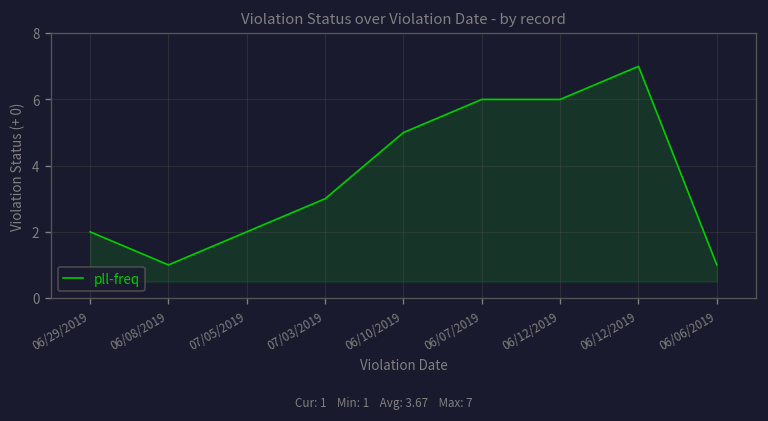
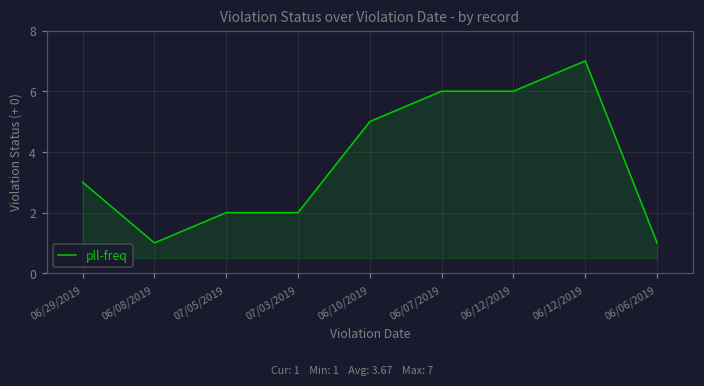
  {
-   "06/29/2019": 2,
+   "06/29/2019": 3,
    "06/08/2019": 1,
    "07/05/2019": 2,
-   "07/03/2019": 3,
+   "07/03/2019": 2,
    "06/10/2019": 5,
    "06/07/2019": 6,
    "06/06/2019": 1
  }
